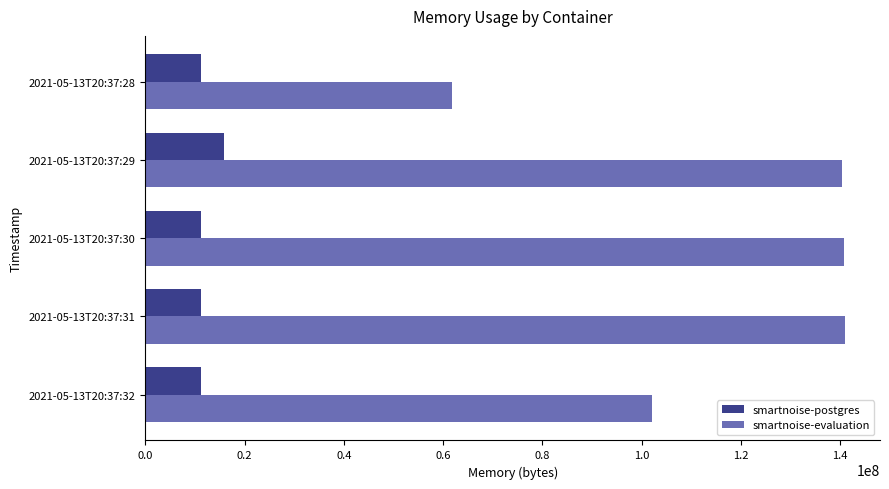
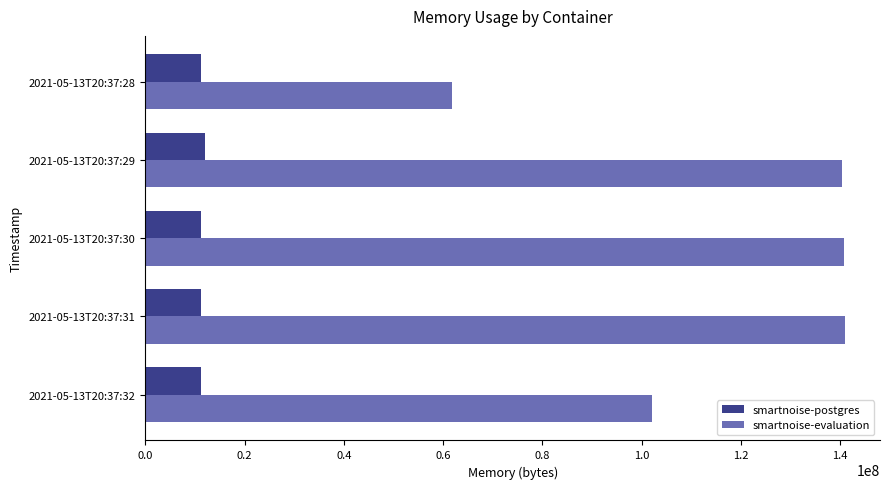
  {
    "smartnoise-postgres": {
      "2021-05-13T20:37:28": 11000000,
-     "2021-05-13T20:37:29": 16000000,
+     "2021-05-13T20:37:29": 12000000,
      "2021-05-13T20:37:30": 11000000,
      "2021-05-13T20:37:31": 11000000,
      "2021-05-13T20:37:32": 11000000
    },
    "smartnoise-evaluation": {
      "2021-05-13T20:37:28": 62000000,
      "2021-05-13T20:37:29": 140000000,
      "2021-05-13T20:37:30": 141000000,
      "2021-05-13T20:37:31": 141000000,
      "2021-05-13T20:37:32": 102000000
    }
  }
